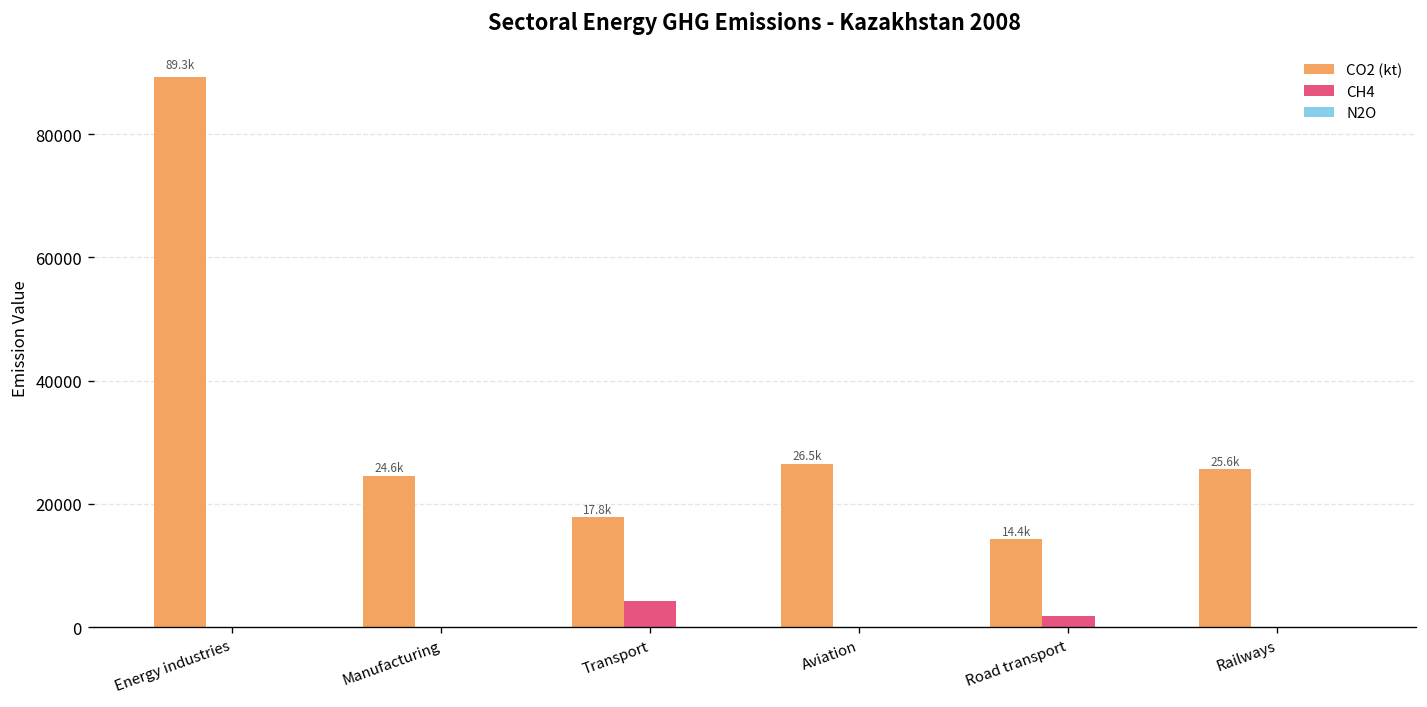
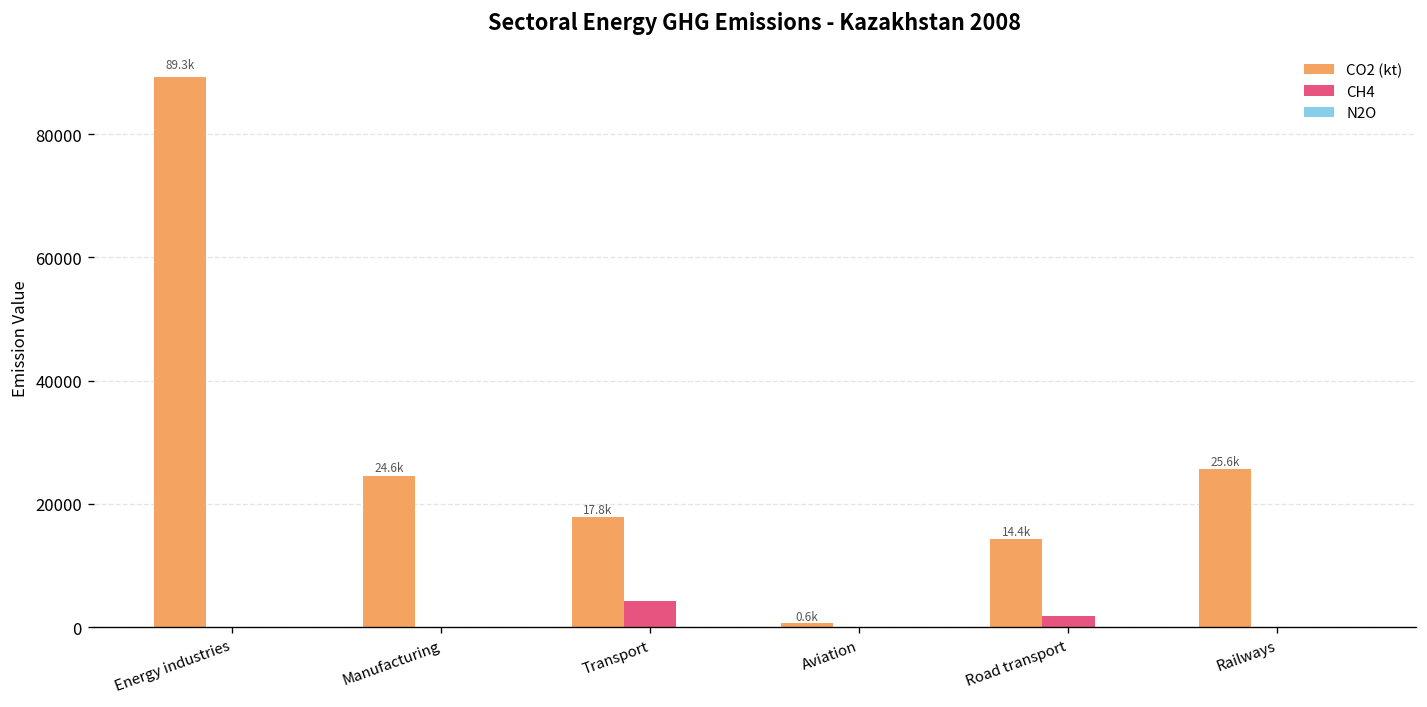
  {
    "CO2 (kt)": {
      "Energy industries": "89.3k",
      "Manufacturing": "24.6k",
      "Transport": "17.8k",
-     "Aviation": "26.5k",
+     "Aviation": "0.6k",
      "Road transport": "14.4k",
      "Railways": "25.6k"
    },
    "CH4": {
      "Transport": "4000",
      "Road transport": "2000"
    }
  }
